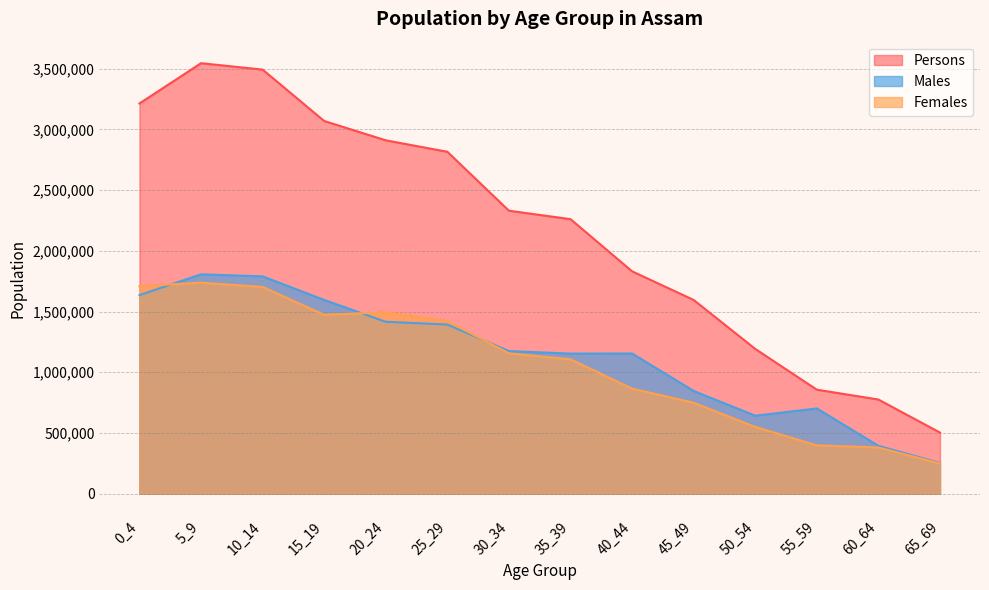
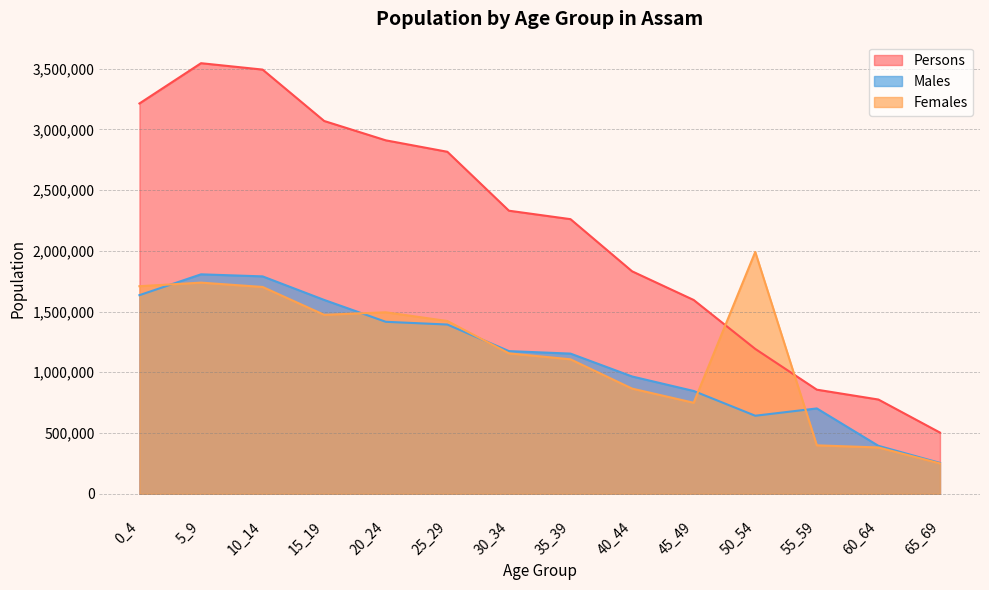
  {
    "Persons": {
      "0_4": "3,210,000",
      "5_9": "3,540,000",
      "10_14": "3,490,000",
      "15_19": "3,070,000",
      "20_24": "2,910,000",
      "25_29": "2,820,000",
      "30_34": "2,330,000",
      "35_39": "2,260,000",
      "40_44": "1,830,000",
      "45_49": "1,600,000",
      "50_54": "1,190,000",
      "55_59": "860,000",
      "60_64": "780,000",
      "65_69": "500,000"
    },
    "Males": {
      "0_4": "1,630,000",
      "5_9": "1,810,000",
      "10_14": "1,790,000",
      "15_19": "1,600,000",
      "20_24": "1,420,000",
      "25_29": "1,390,000",
      "35_39": "1,150,000",
-     "40_44": "1,150,000",
+     "40_44": "970,000",
      "45_49": "850,000",
      "50_54": "640,000",
      "55_59": "700,000"
    },
    "Females": {
      "0_4": "1,710,000",
      "5_9": "1,740,000",
      "10_14": "1,700,000",
      "15_19": "1,470,000",
      "20_24": "1,490,000",
      "25_29": "1,420,000",
      "35_39": "1,110,000",
      "40_44": "870,000",
      "45_49": "750,000",
-     "50_54": "550,000",
+     "50_54": "1,990,000",
      "55_59": "400,000"
    }
  }
